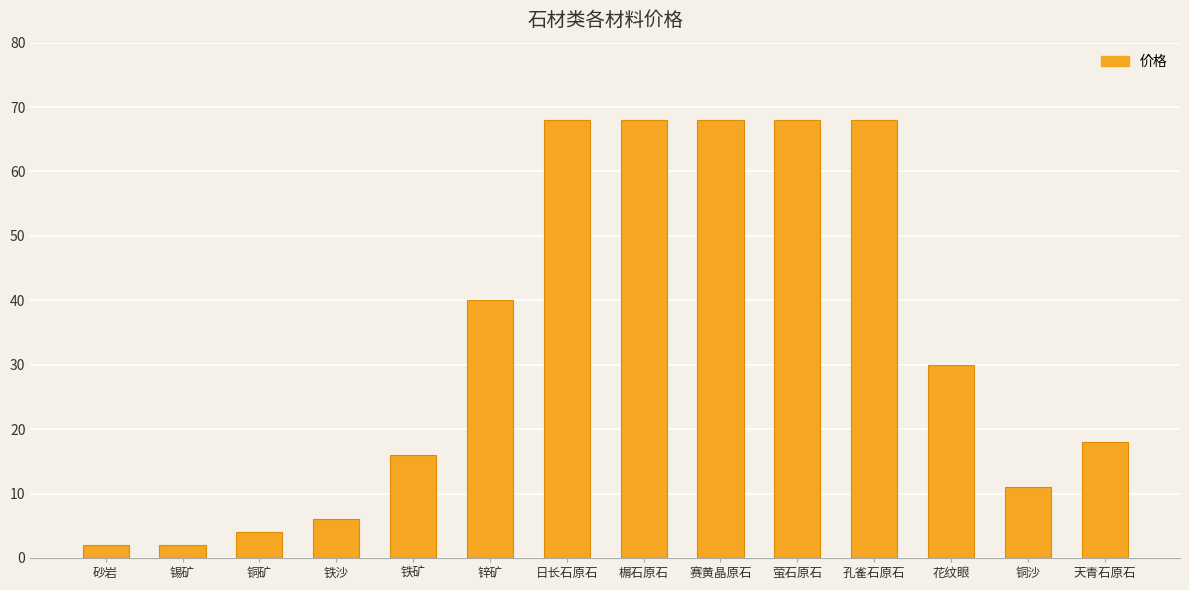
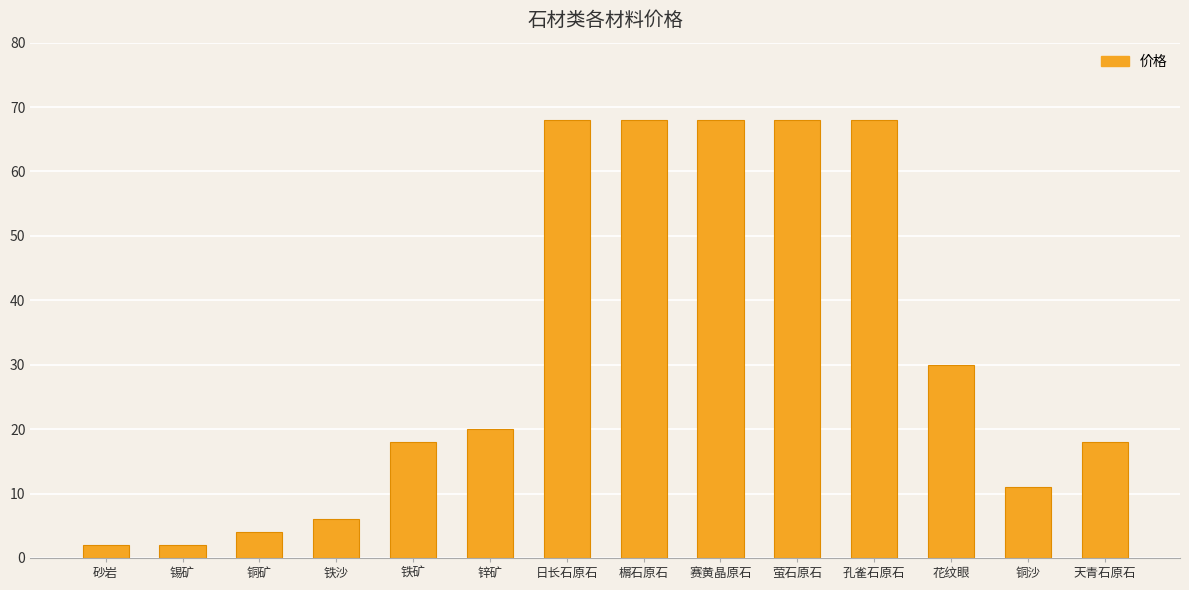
  {
    "砂岩": 2,
    "锡矿": 2,
    "铜矿": 4,
    "铁沙": 6,
-   "铁矿": 16,
-   "锌矿": 40,
+   "铁矿": 18,
+   "锌矿": 20,
    "日长石原石": 68,
    "榍石原石": 68,
    "赛黄晶原石": 68,
    "萤石原石": 68,
    "孔雀石原石": 68,
    "花纹眼": 30,
    "铜沙": 11,
    "天青石原石": 18
  }
